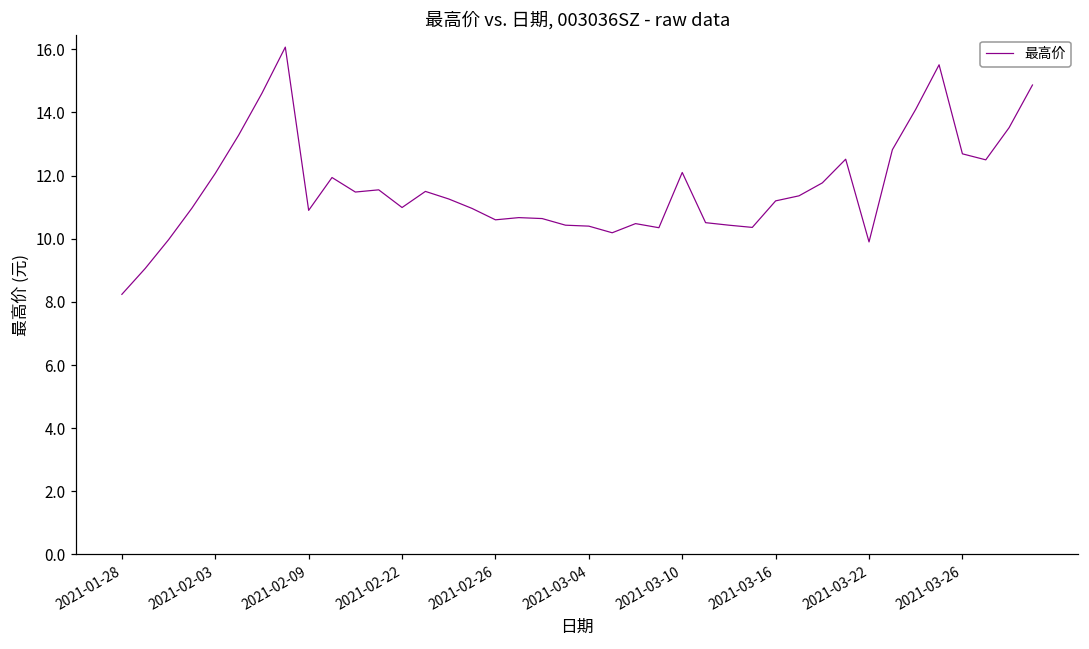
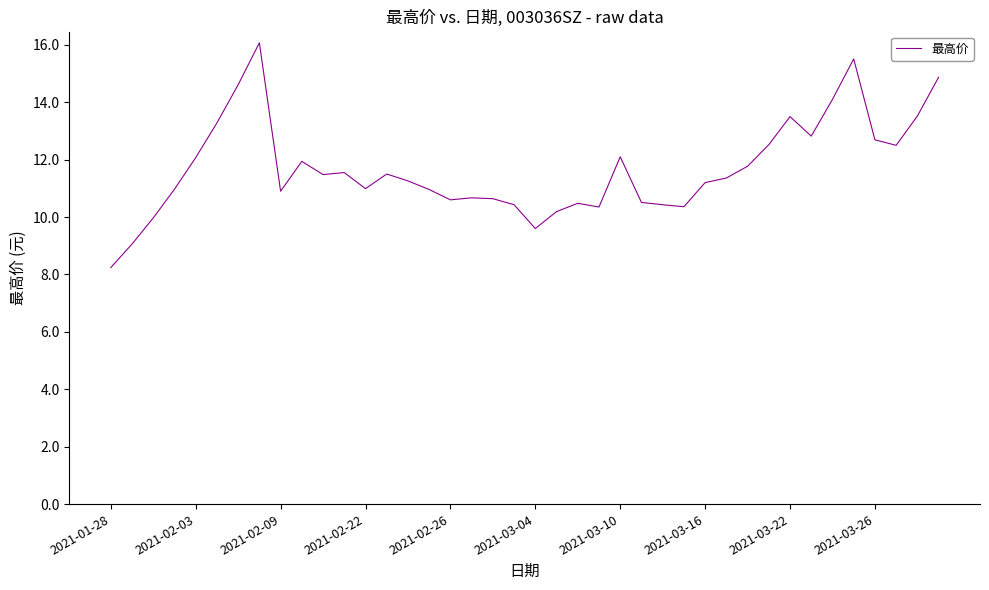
  {
    "2021-01-28": 8.2,
    "2021-02-03": 12.1,
    "2021-02-09": 10.9,
    "2021-02-22": 11.0,
    "2021-02-26": 10.6,
-   "2021-03-04": 10.4,
+   "2021-03-04": 9.6,
    "2021-03-10": 12.1,
    "2021-03-16": 11.2,
-   "2021-03-22": 9.9,
+   "2021-03-22": 13.5,
    "2021-03-26": 12.7
  }
